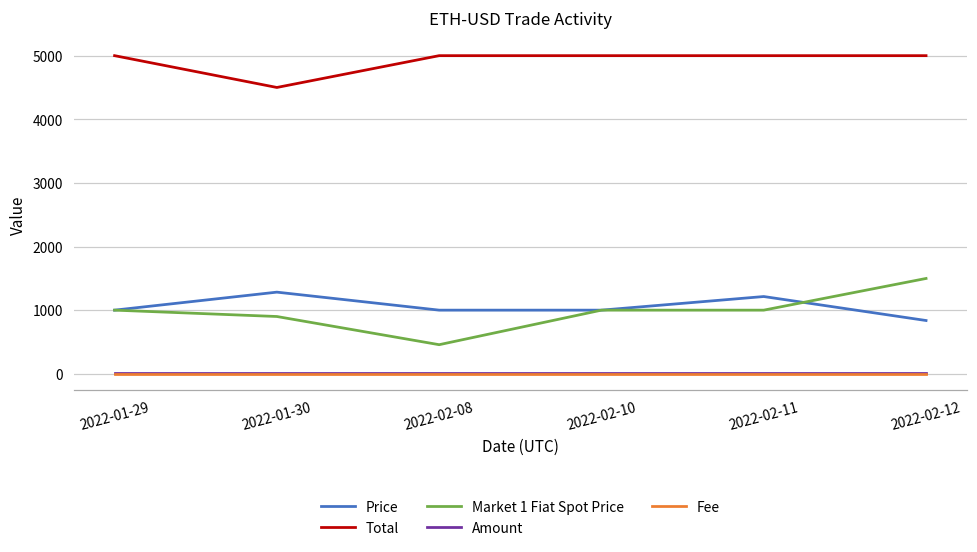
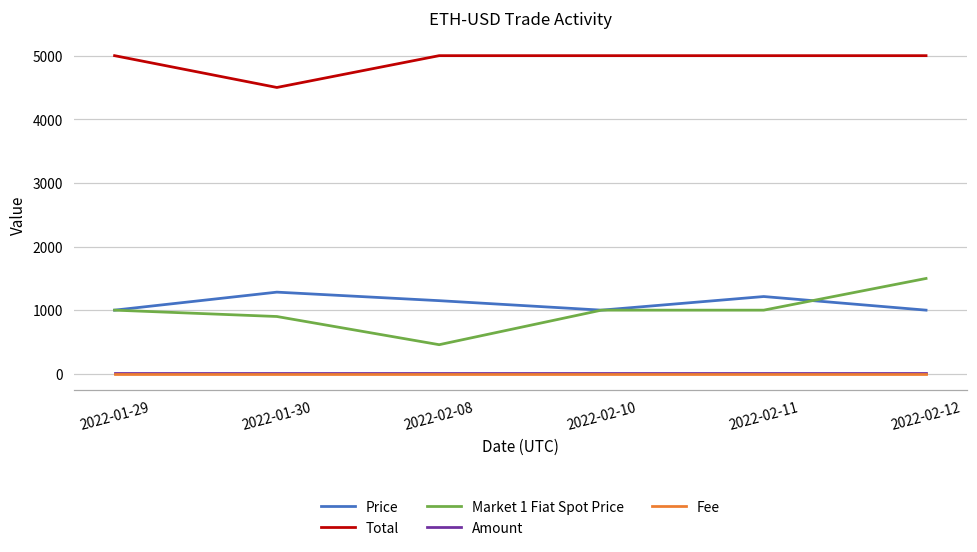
  {
    "Price": {
      "2022-01-30": 1300,
-     "2022-02-08": 1000,
+     "2022-02-08": 1100,
      "2022-02-11": 1200,
-     "2022-02-12": 800
+     "2022-02-12": 1000
    },
    "Total": {
      "2022-01-29": 5000,
      "2022-01-30": 4500,
      "2022-02-08": 5000,
      "2022-02-10": 5000,
      "2022-02-11": 5000,
      "2022-02-12": 5000
    },
    "Market 1 Fiat Spot Price": {
      "2022-01-30": 900,
      "2022-02-08": 500,
      "2022-02-11": 1000,
      "2022-02-12": 1500
    },
    "Fee": {
      "2022-01-29": 0,
      "2022-01-30": 0,
      "2022-02-08": 0,
      "2022-02-10": 0,
      "2022-02-11": 0,
      "2022-02-12": 0
    }
  }
